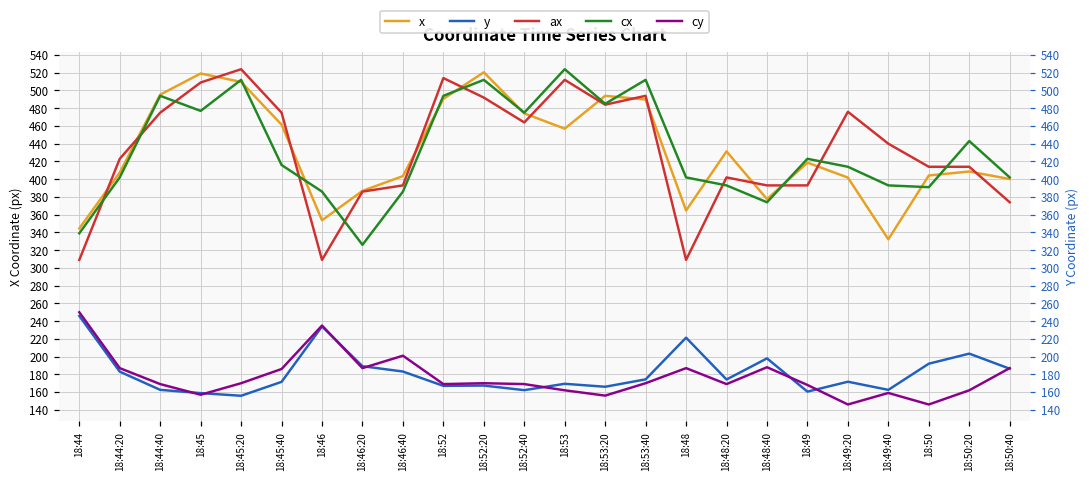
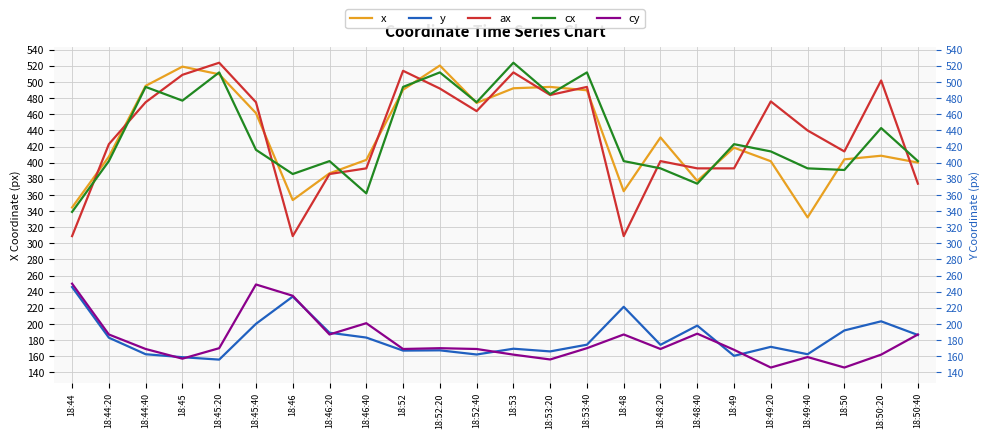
  {
    "x": {
      "18:44": 340,
      "18:44:20": 410,
      "18:45": 520,
      "18:45:40": 460,
      "18:46": 350,
      "18:46:40": 400,
      "18:52": 490,
      "18:52:20": 520,
-     "18:53": 460,
+     "18:53": 490,
      "18:53:20": 490,
      "18:53:40": 490,
      "18:48": 360,
      "18:48:20": 430,
      "18:48:40": 380,
      "18:49": 420,
      "18:49:20": 400,
      "18:49:40": 330,
      "18:50": 400,
      "18:50:20": 410
    },
    "y": {
      "18:44": 250,
      "18:44:20": 180,
      "18:44:40": 160,
      "18:45:20": 160,
-     "18:45:40": 170,
+     "18:45:40": 200,
      "18:46:40": 180,
      "18:52:40": 160,
      "18:53": 170,
      "18:53:20": 170,
      "18:53:40": 170,
      "18:48": 220,
      "18:48:20": 170,
      "18:48:40": 200,
      "18:49": 160,
      "18:49:20": 170,
      "18:49:40": 160,
      "18:50": 190,
      "18:50:20": 200
    },
    "ax": {
      "18:44": 310,
      "18:44:20": 420,
      "18:44:40": 480,
      "18:45": 510,
      "18:45:20": 520,
      "18:45:40": 480,
      "18:46": 310,
      "18:46:40": 390,
      "18:52": 510,
      "18:52:20": 490,
      "18:52:40": 460,
      "18:53": 510,
      "18:53:40": 490,
      "18:48": 310,
      "18:48:20": 400,
      "18:48:40": 390,
      "18:49": 390,
      "18:49:20": 480,
      "18:49:40": 440,
      "18:50": 410,
-     "18:50:20": 410,
+     "18:50:20": 500,
      "18:50:40": 370
    },
    "cx": {
      "18:44": 340,
      "18:44:20": 400,
      "18:45": 480,
      "18:45:40": 420,
      "18:46": 390,
-     "18:46:20": 330,
-     "18:46:40": 390,
+     "18:46:20": 400,
+     "18:46:40": 360,
      "18:52": 490,
      "18:52:20": 510,
      "18:53": 520,
      "18:53:40": 510,
      "18:48": 400,
      "18:48:20": 390,
      "18:48:40": 370,
      "18:49": 420,
      "18:49:20": 410,
      "18:49:40": 390,
      "18:50": 390,
      "18:50:20": 440
    },
    "cy": {
      "18:44": 250,
      "18:44:20": 190,
      "18:44:40": 170,
      "18:45:20": 170,
-     "18:45:40": 190,
+     "18:45:40": 250,
      "18:46:40": 200,
      "18:52:40": 170,
      "18:53": 160,
      "18:53:20": 160,
      "18:53:40": 170,
      "18:48": 190,
      "18:48:20": 170,
      "18:48:40": 190,
      "18:49": 170,
      "18:49:20": 150,
      "18:49:40": 160,
      "18:50": 150,
      "18:50:20": 160
    }
  }
